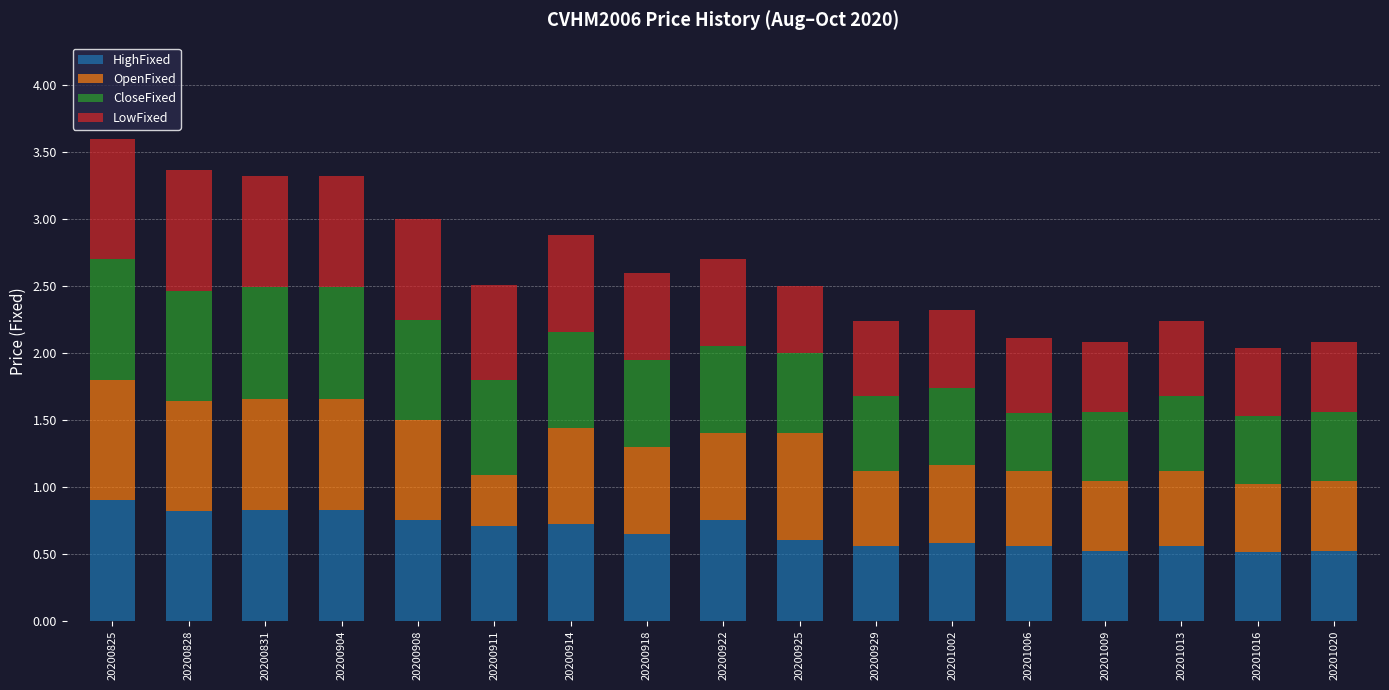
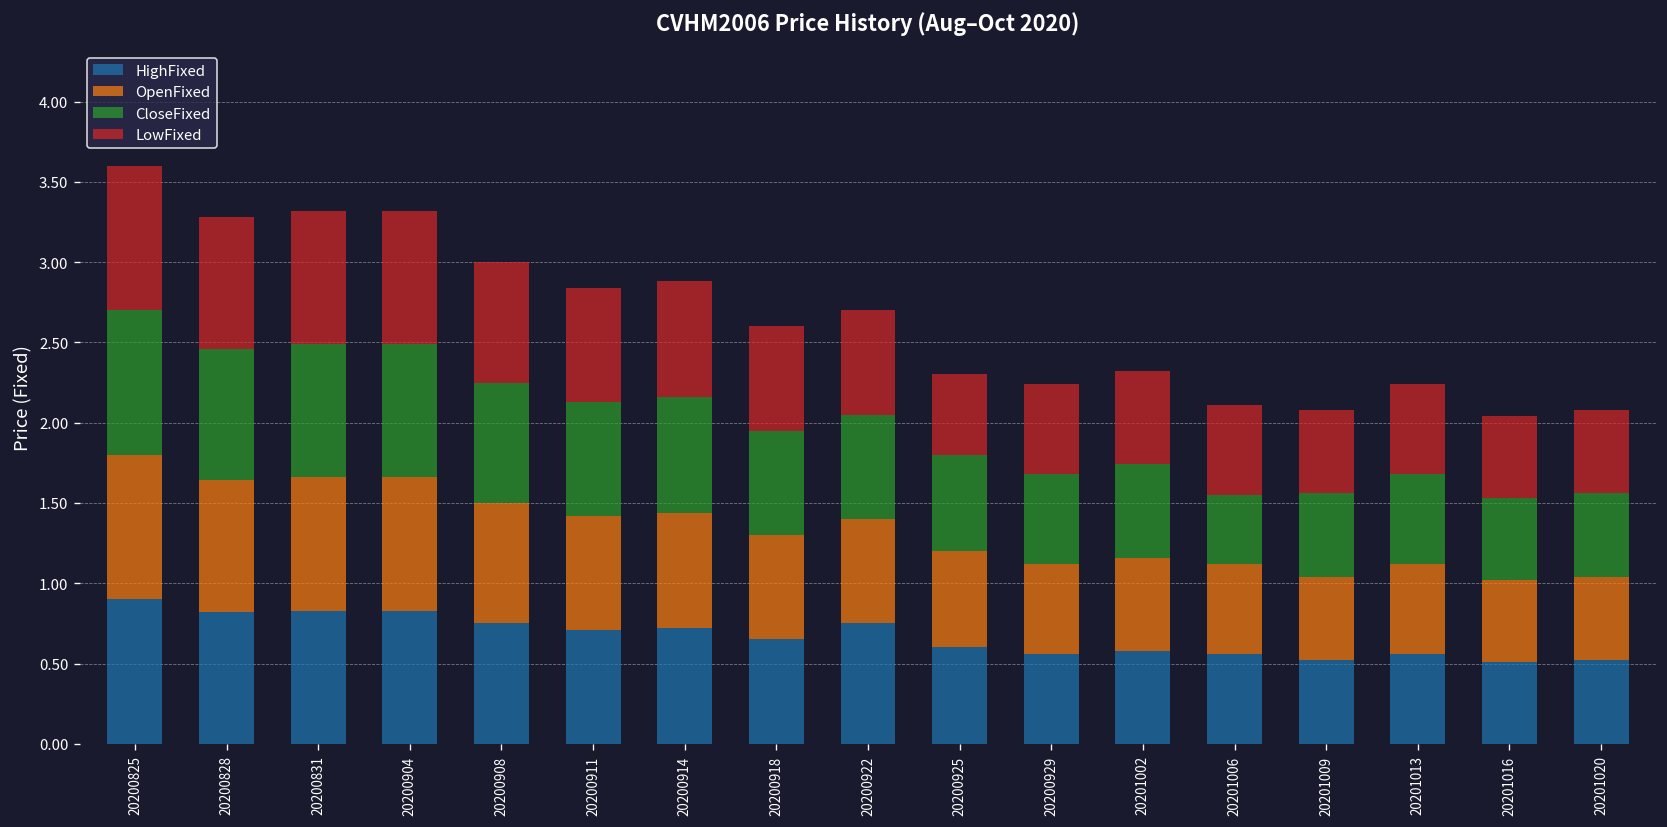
  {
    "HighFixed": {
      "20200825": 0.90,
      "20200828": 0.82,
      "20200831": 0.83,
      "20200904": 0.83,
      "20200908": 0.75,
      "20200911": 0.71,
      "20200914": 0.72,
      "20200918": 0.65,
      "20200922": 0.75,
      "20200925": 0.60,
      "20200929": 0.56,
      "20201002": 0.58,
      "20201006": 0.56,
      "20201009": 0.52,
      "20201013": 0.56,
      "20201016": 0.51,
      "20201020": 0.52
    },
    "OpenFixed": {
      "20200825": 0.90,
      "20200828": 0.82,
      "20200831": 0.83,
      "20200904": 0.83,
      "20200908": 0.75,
-     "20200911": 0.38,
+     "20200911": 0.71,
      "20200914": 0.72,
      "20200918": 0.65,
      "20200922": 0.65,
-     "20200925": 0.8,
+     "20200925": 0.6,
      "20200929": 0.56,
      "20201002": 0.58,
      "20201006": 0.56,
      "20201009": 0.52,
      "20201013": 0.56,
      "20201016": 0.51,
      "20201020": 0.52
    },
    "CloseFixed": {
      "20200825": 0.90,
      "20200828": 0.82,
      "20200831": 0.83,
      "20200904": 0.83,
      "20200908": 0.75,
      "20200911": 0.71,
      "20200914": 0.72,
      "20200918": 0.65,
      "20200922": 0.65,
      "20200925": 0.60,
      "20200929": 0.56,
      "20201002": 0.58,
      "20201006": 0.43,
      "20201009": 0.52,
      "20201013": 0.56,
      "20201016": 0.51,
      "20201020": 0.52
    },
    "LowFixed": {
      "20200825": 0.90,
-     "20200828": 0.91,
+     "20200828": 0.82,
      "20200831": 0.83,
      "20200904": 0.83,
      "20200908": 0.75,
      "20200911": 0.71,
      "20200914": 0.72,
      "20200918": 0.65,
      "20200922": 0.65,
      "20200925": 0.50,
      "20200929": 0.56,
      "20201002": 0.58,
      "20201006": 0.56,
      "20201009": 0.52,
      "20201013": 0.56,
      "20201016": 0.51,
      "20201020": 0.52
    }
  }
